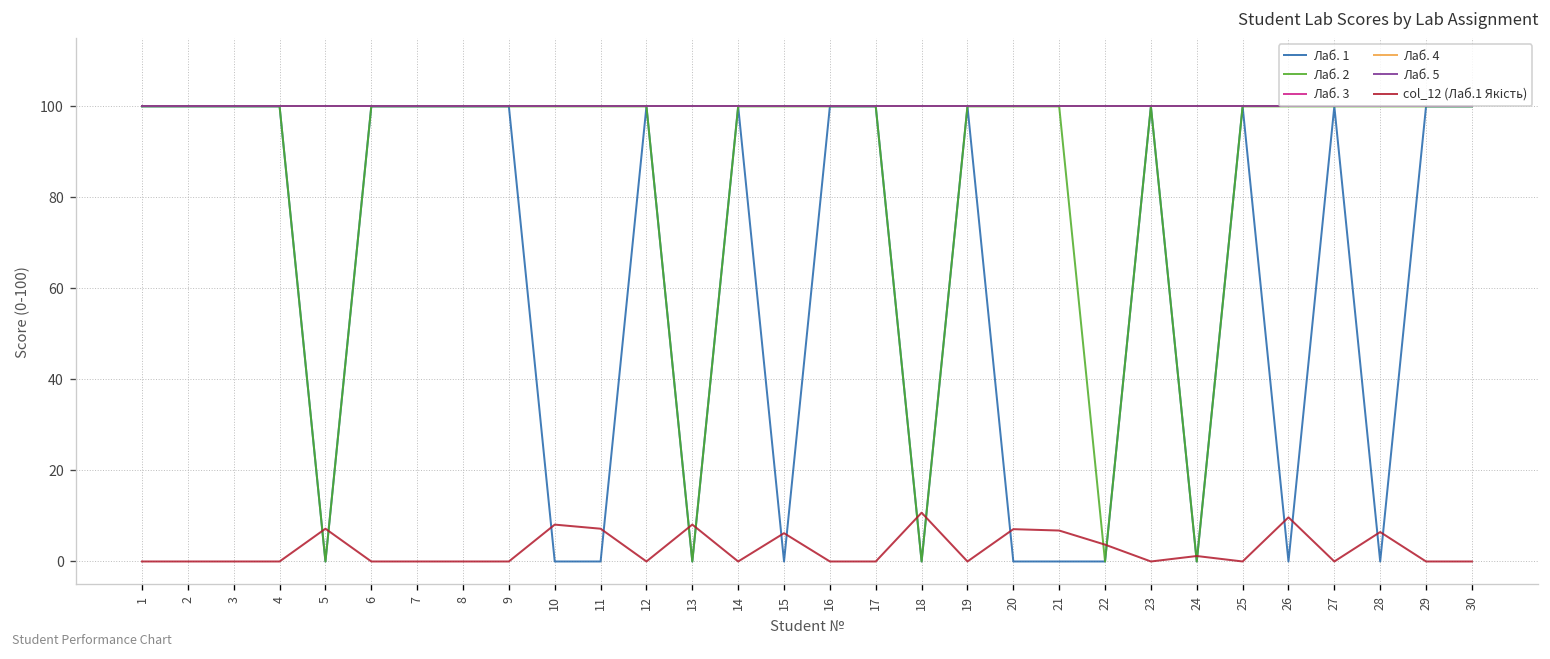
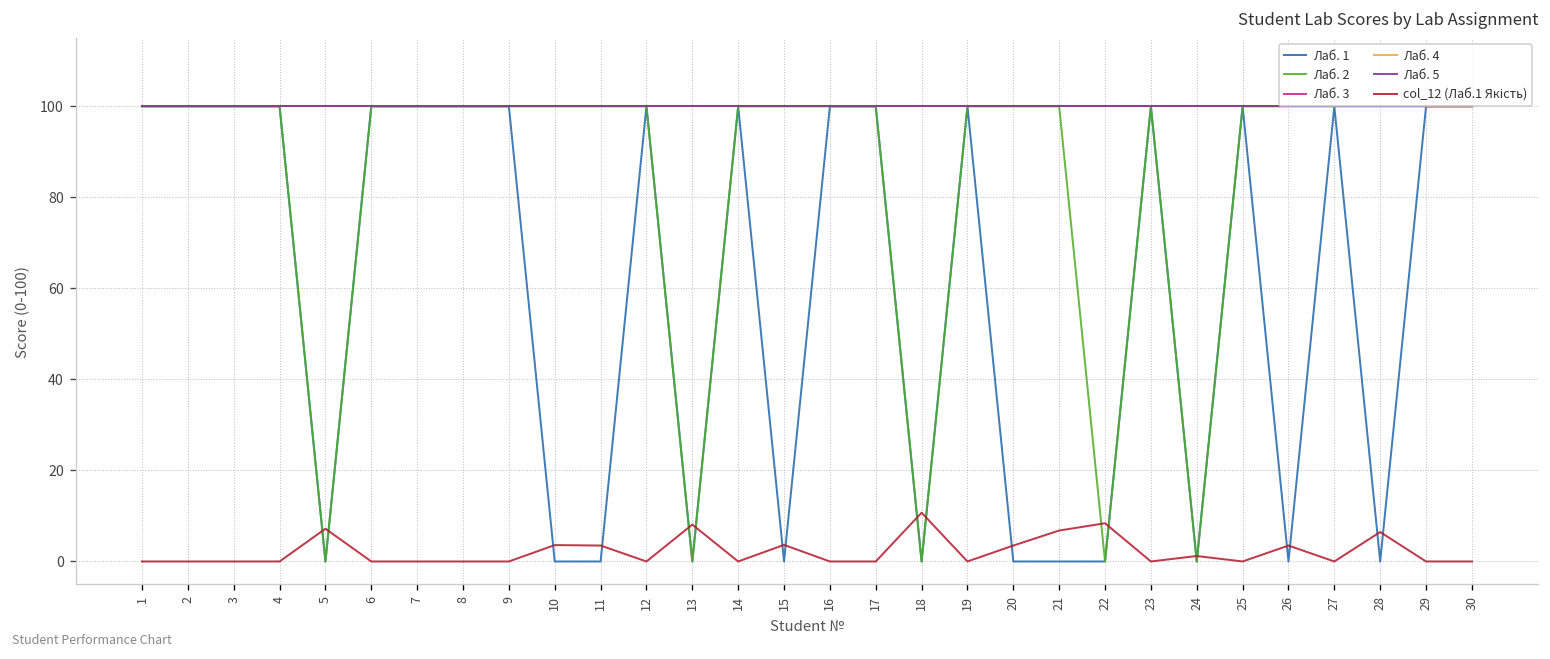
  {
    "Лаб. 1": {
      "10": 0,
      "11": 0,
      "15": 0,
      "20": 0,
      "21": 0,
      "26": 0,
      "28": 0
    },
    "Лаб. 5": {
      "5": 100,
      "13": 100,
      "18": 100,
      "22": 100,
      "24": 100
    },
    "col_12 (Лаб.1 Якість)": {
      "1": 0,
      "2": 0,
      "3": 0,
      "4": 0,
      "5": 7,
      "6": 0,
      "7": 0,
      "8": 0,
      "9": 0,
-     "10": 8,
-     "11": 7,
+     "10": 4,
+     "11": 4,
      "12": 0,
      "13": 8,
      "14": 0,
-     "15": 6,
+     "15": 4,
      "16": 0,
      "17": 0,
      "18": 11,
      "19": 0,
-     "20": 7,
+     "20": 4,
      "21": 7,
-     "22": 4,
+     "22": 8,
      "23": 0,
      "24": 1,
      "25": 0,
-     "26": 10,
+     "26": 4,
      "27": 0,
      "28": 6,
      "29": 0,
      "30": 0
    }
  }
